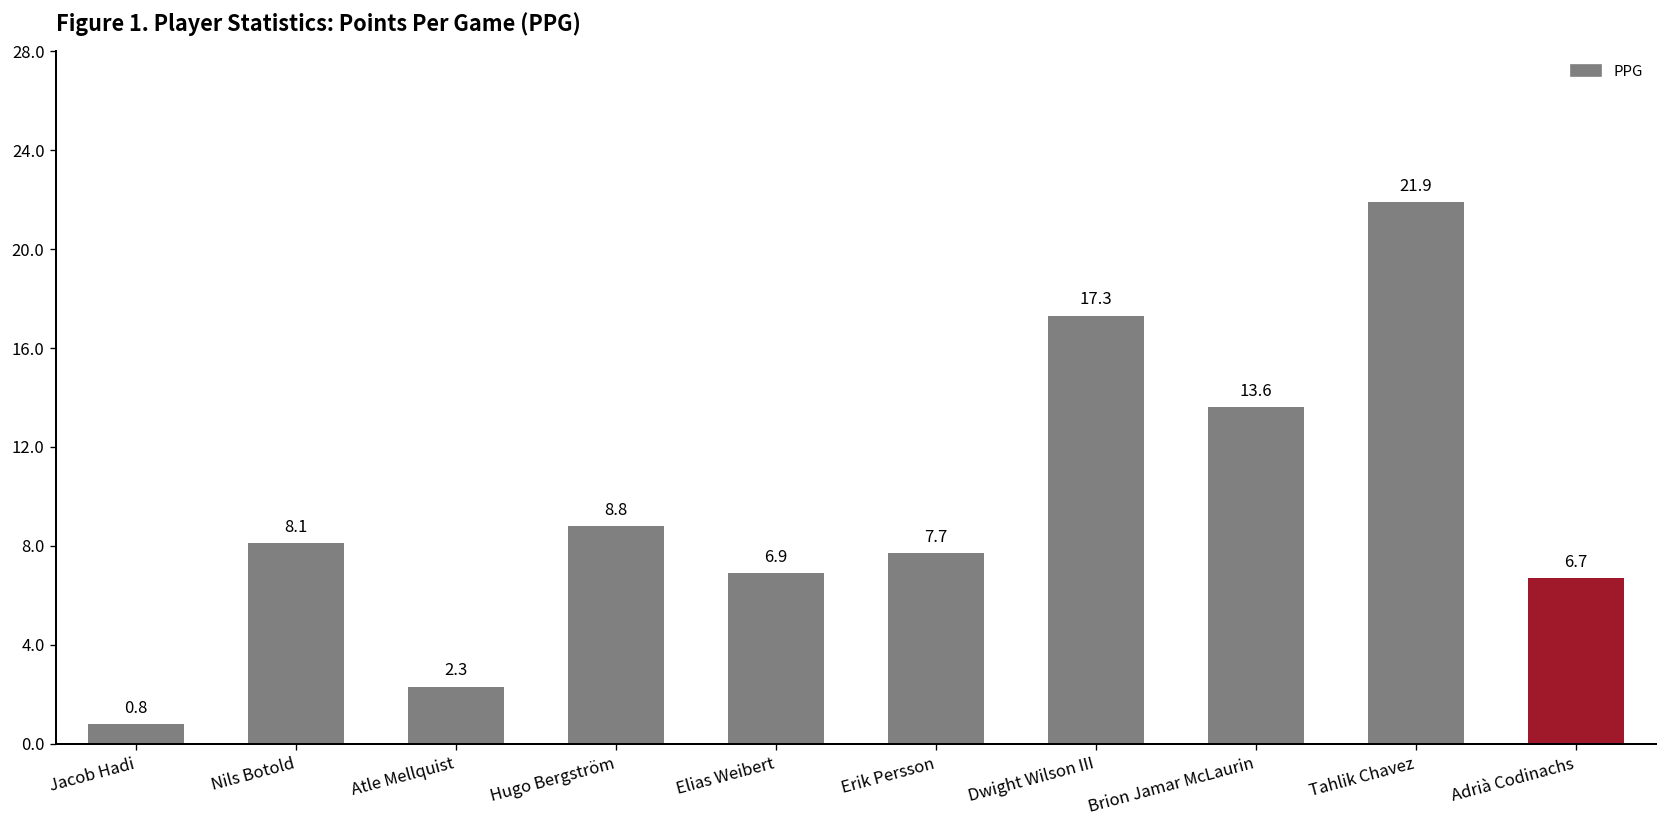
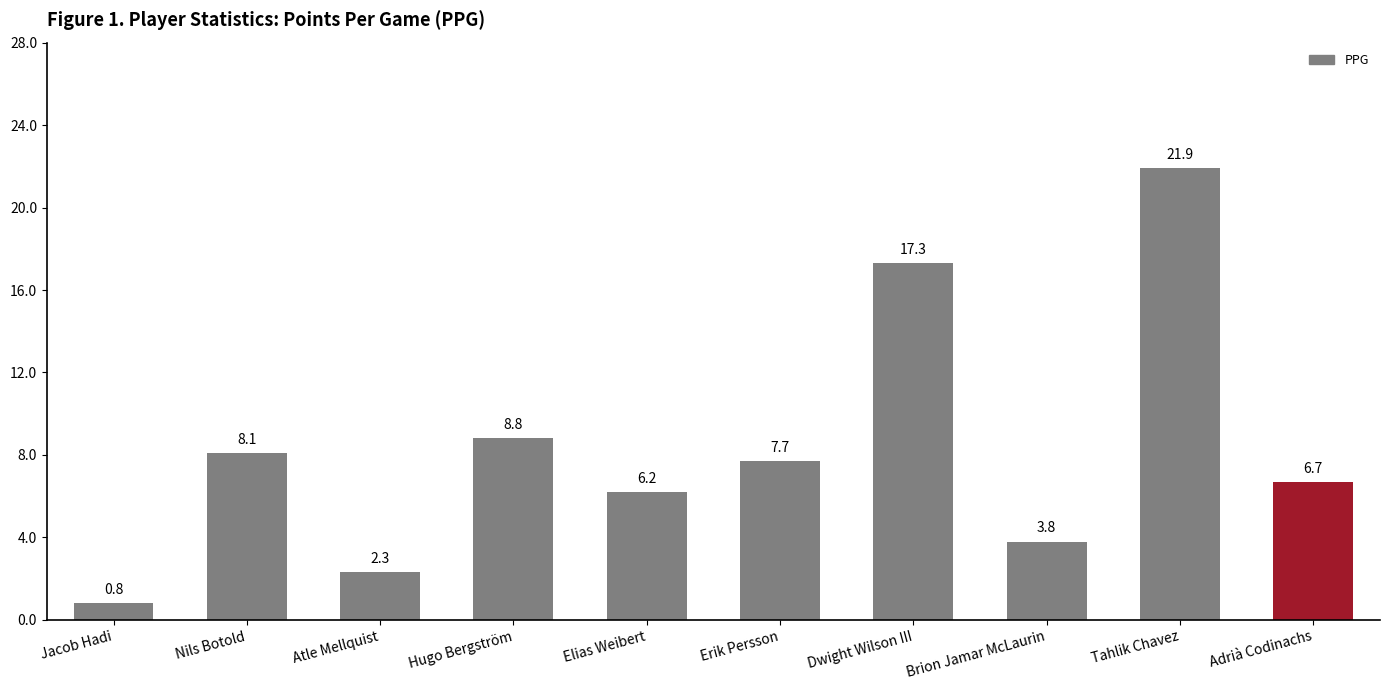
  {
    "Jacob Hadi": 0.8,
    "Nils Botold": 8.1,
    "Atle Mellquist": 2.3,
    "Hugo Bergström": 8.8,
-   "Elias Weibert": 6.9,
+   "Elias Weibert": 6.2,
    "Erik Persson": 7.7,
    "Dwight Wilson III": 17.3,
-   "Brion Jamar McLaurin": 13.6,
+   "Brion Jamar McLaurin": 3.8,
    "Tahlik Chavez": 21.9,
    "Adrià Codinachs": 6.7
  }
